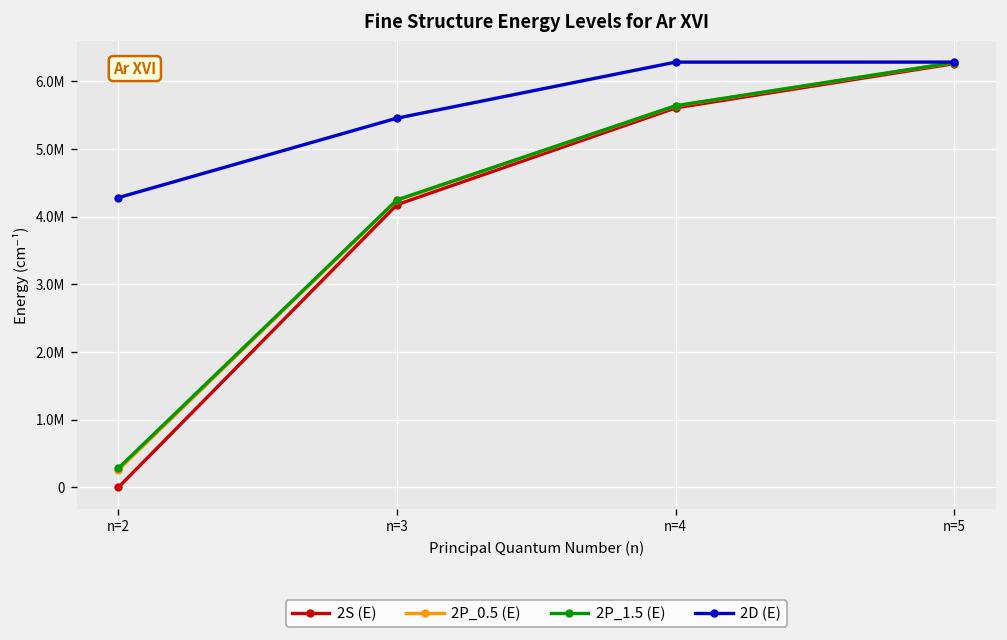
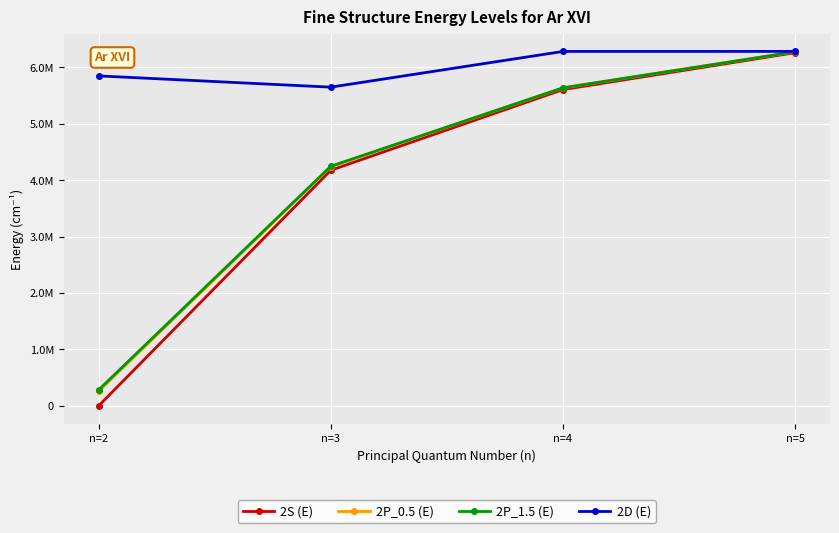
  {
    "2S (E)": {
      "n=2": 0,
      "n=3": 4200000
    },
    "2D (E)": {
-     "n=2": 4300000,
-     "n=3": 5500000,
+     "n=2": 5800000,
+     "n=3": 5600000,
      "n=4": 6300000
    }
  }
